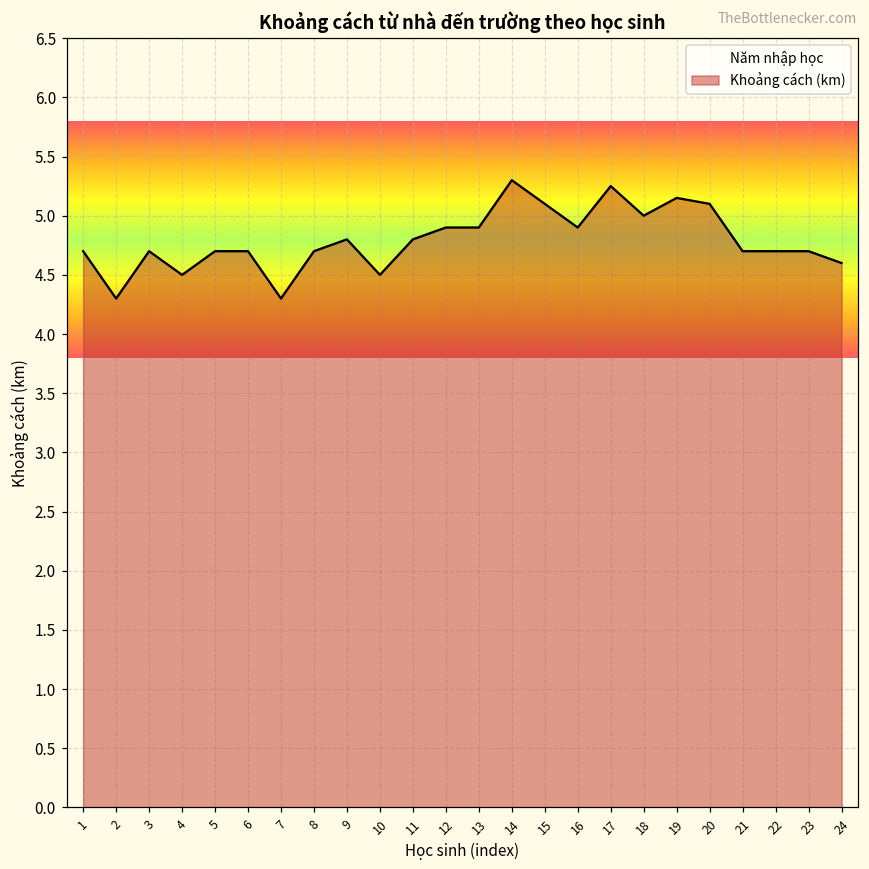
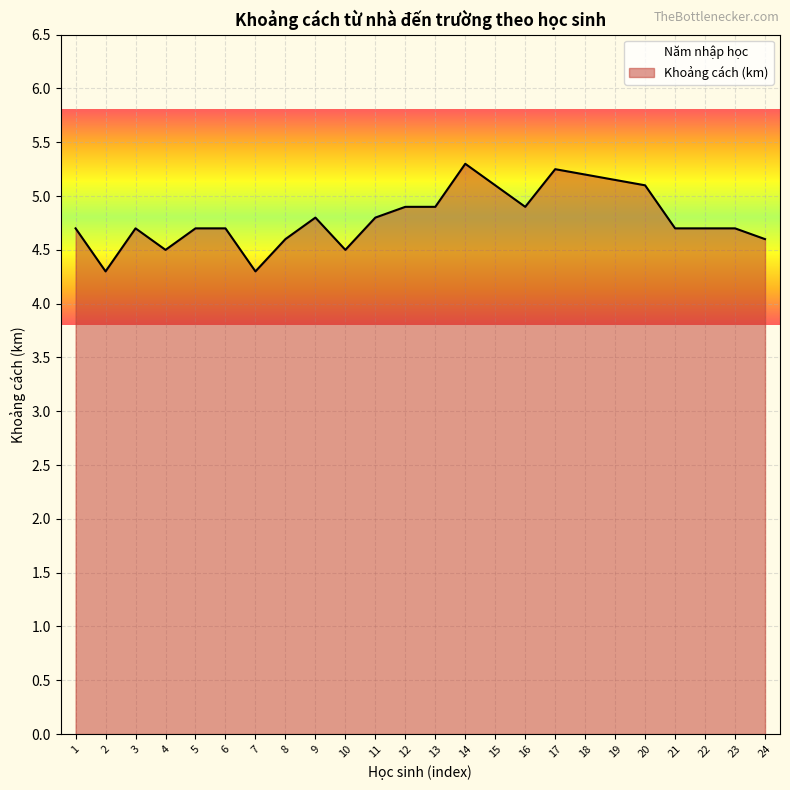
  {
    "Năm nhập học": {
      "1": 2.0,
      "2": 2.0,
      "3": 2.0,
      "4": 2.0,
      "5": 2.0,
      "6": 2.0,
      "7": 2.0,
      "8": 2.0,
      "9": 2.0,
      "10": 2.0,
      "11": 2.0,
      "12": 2.0,
      "13": 2.0,
      "14": 2.0,
      "15": 2.0,
      "16": 2.0,
      "17": 2.0,
      "18": 2.0,
      "19": 2.0,
      "20": 2.0,
      "21": 2.0,
      "22": 2.0,
      "23": 2.0,
      "24": 2.0
    },
    "Khoảng cách (km)": {
      "1": 4.7,
      "2": 4.3,
      "3": 4.7,
      "4": 4.5,
      "5": 4.7,
      "6": 4.7,
      "7": 4.3,
-     "8": 4.7,
+     "8": 4.6,
      "9": 4.8,
      "10": 4.5,
      "11": 4.8,
      "12": 4.9,
      "13": 4.9,
      "14": 5.3,
      "15": 5.1,
      "16": 4.9,
      "17": 5.25,
-     "18": 5.0,
+     "18": 5.2,
      "19": 5.15,
      "20": 5.1,
      "21": 4.7,
      "22": 4.7,
      "23": 4.7,
      "24": 4.6
    }
  }
